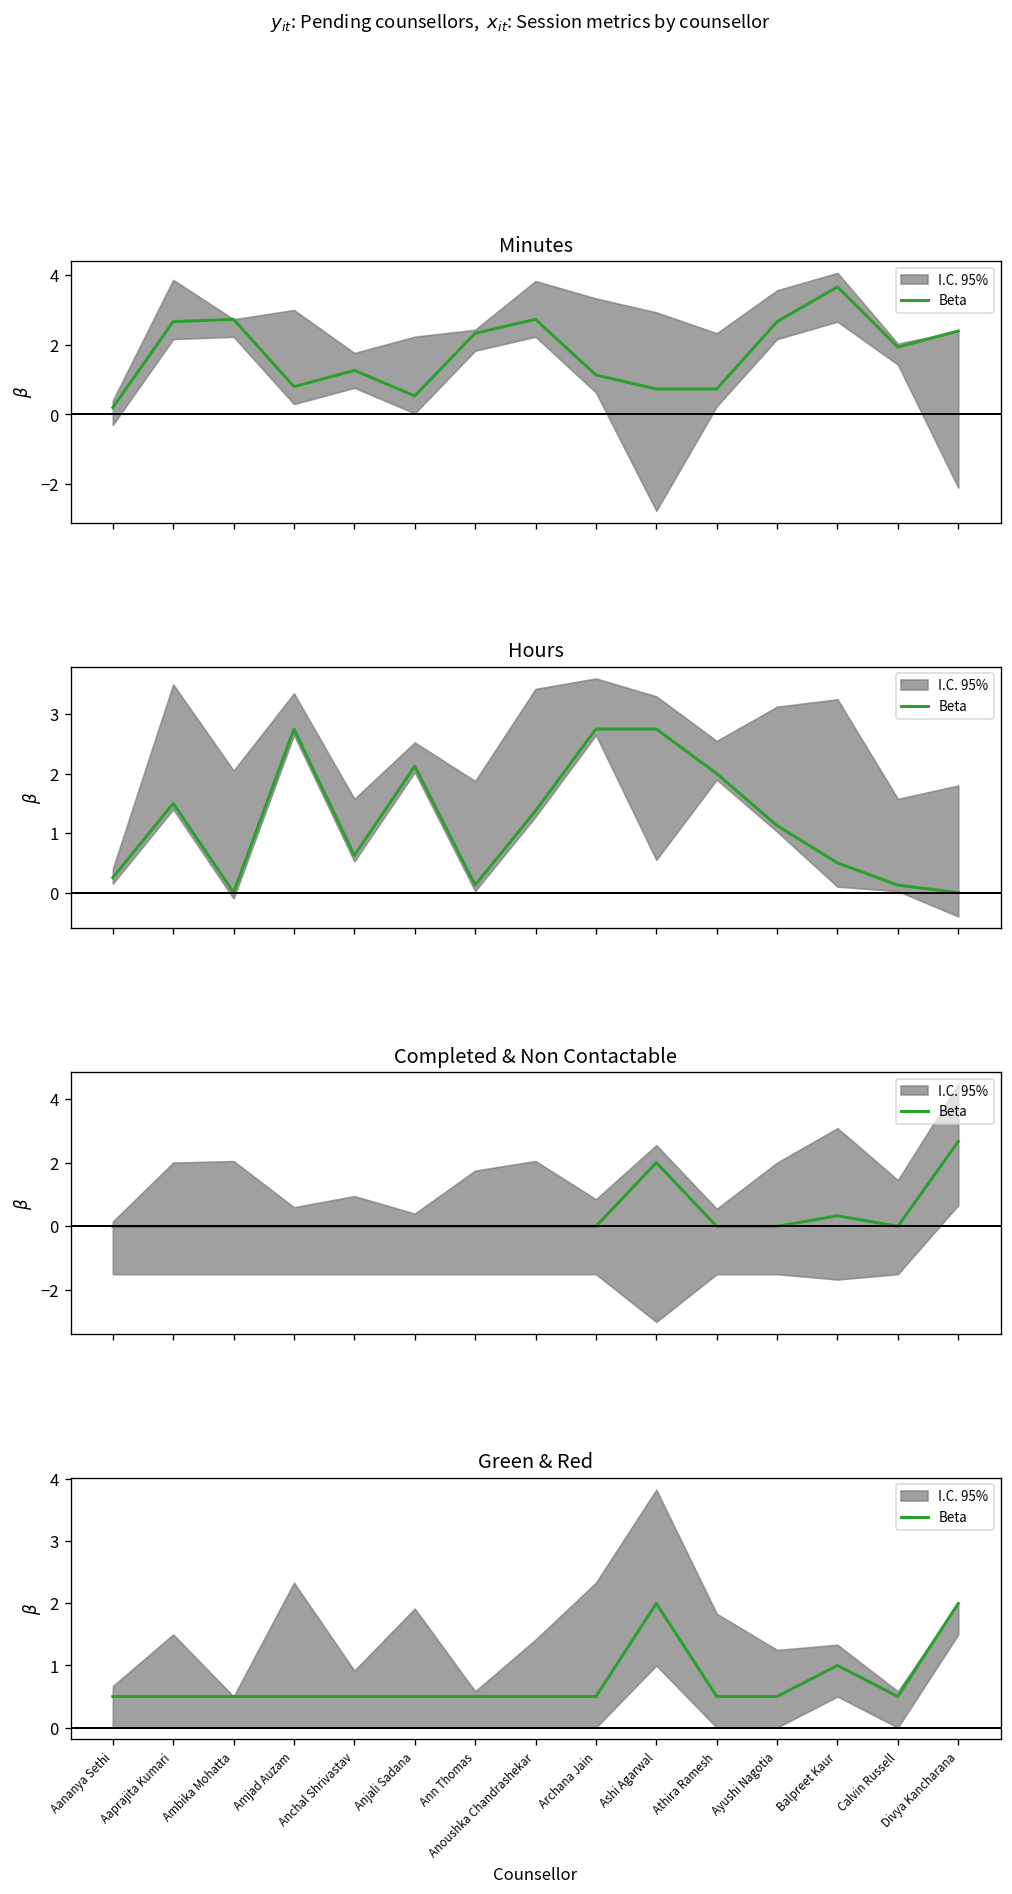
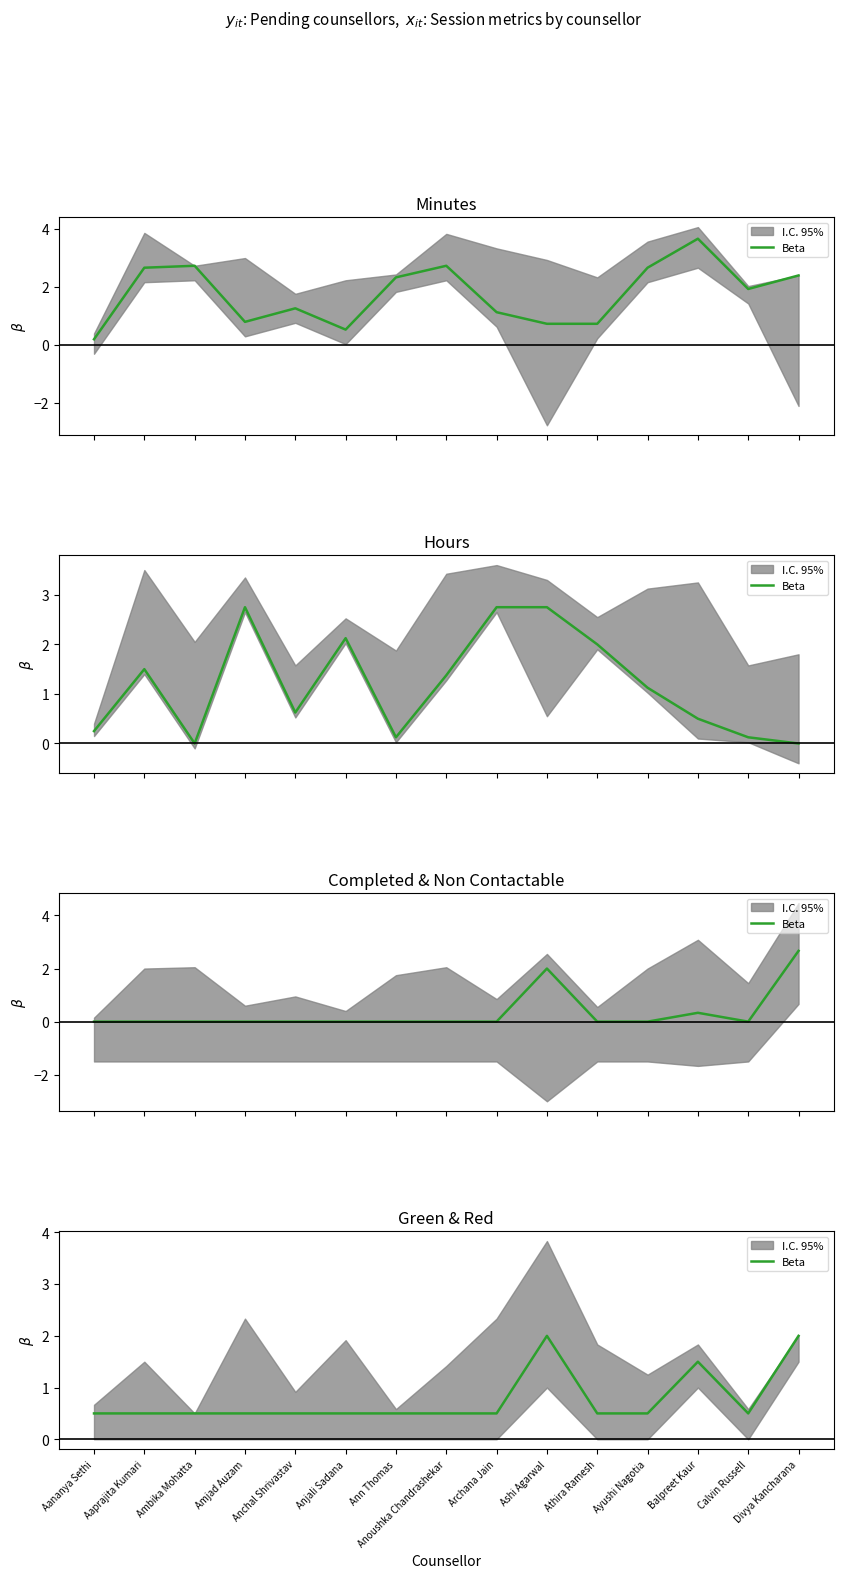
  {
    "Green & Red": {
      "Beta": {
        "Aananya Sethi": 0.5,
        "Aaprajita Kumari": 0.5,
        "Amjad Auzam": 0.5,
        "Anchal Shrivastav": 0.5,
        "Anjali Sadana": 0.5,
        "Ann Thomas": 0.5,
        "Anoushka Chandrashekar": 0.5,
        "Archana Jain": 0.5,
        "Ashi Agarwal": 2.0,
        "Athira Ramesh": 0.5,
        "Ayushi Nagotia": 0.5,
-       "Balpreet Kaur": 1.0,
+       "Balpreet Kaur": 1.5,
        "Calvin Russell": 0.5
      },
      "I.C. 95%": {
        "Aananya Sethi": 0.7,
        "Aaprajita Kumari": 1.5,
        "Amjad Auzam": 2.3,
        "Anchal Shrivastav": 0.9,
        "Anjali Sadana": 1.9,
        "Ann Thomas": 0.6,
        "Anoushka Chandrashekar": 1.4,
        "Archana Jain": 2.3,
        "Athira Ramesh": 1.8,
        "Ayushi Nagotia": 1.3,
        "Calvin Russell": 0.6
      }
    }
  }
